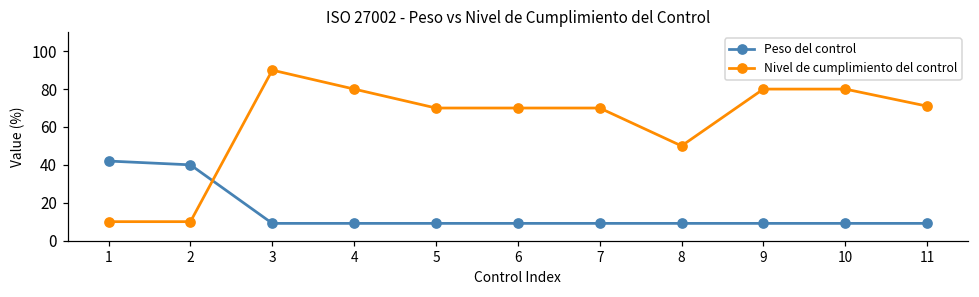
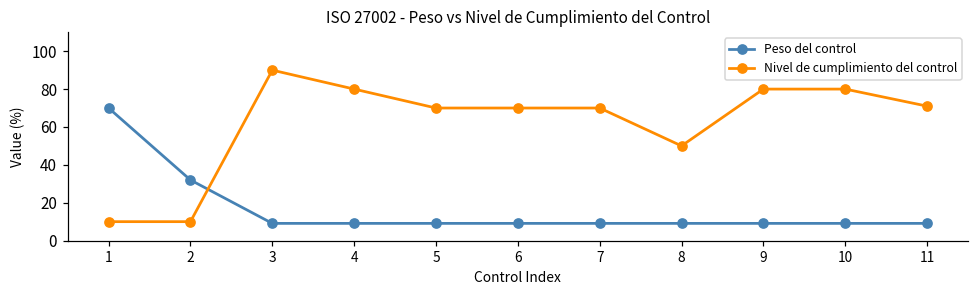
  {
    "Peso del control": {
-     "1": 42,
-     "2": 40,
+     "1": 70,
+     "2": 32,
      "3": 9,
      "4": 9,
      "5": 9,
      "6": 9,
      "7": 9,
      "8": 9,
      "9": 9,
      "10": 9,
      "11": 9
    },
    "Nivel de cumplimiento del control": {
      "1": 10,
      "2": 10,
      "3": 90,
      "4": 80,
      "5": 70,
      "6": 70,
      "7": 70,
      "8": 50,
      "9": 80,
      "10": 80,
      "11": 71
    }
  }
